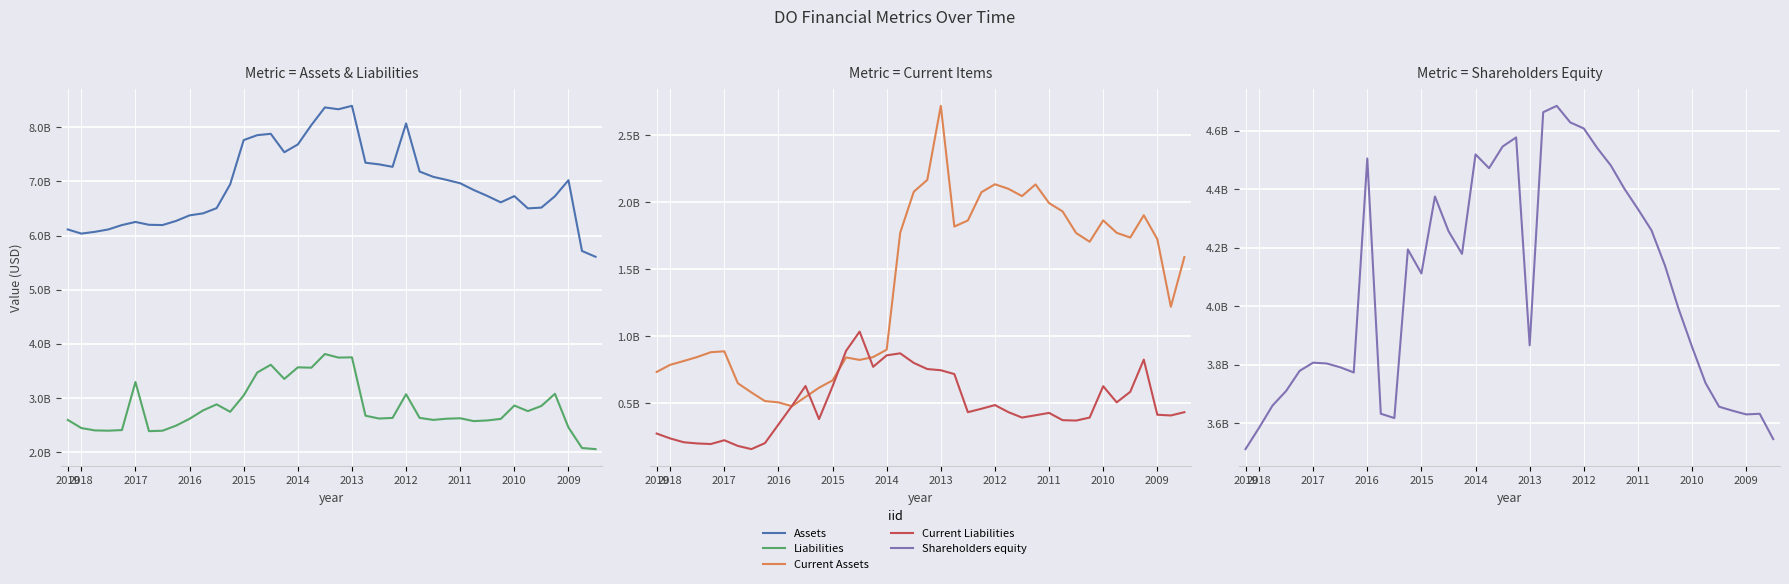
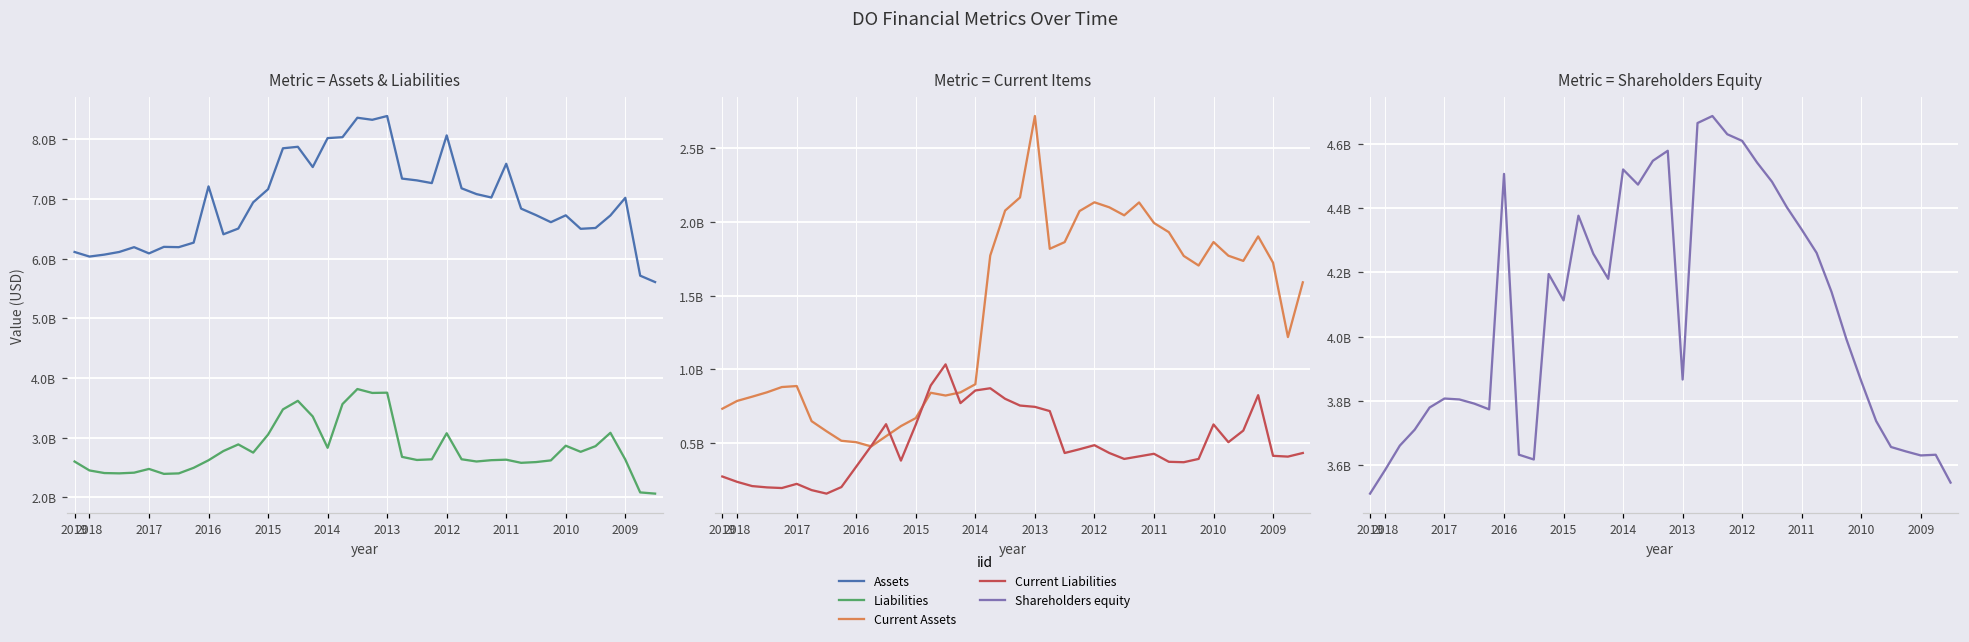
  {
    "Metric = Assets & Liabilities": {
      "Assets": {
-       "2017": 6300000000,
-       "2016": 6400000000,
-       "2015": 7800000000,
-       "2014": 7700000000,
+       "2017": 6100000000,
+       "2016": 7200000000,
+       "2015": 7200000000,
+       "2014": 8000000000,
        "2013": 8400000000,
        "2012": 8100000000,
-       "2011": 7000000000,
+       "2011": 7600000000,
        "2010": 6700000000,
        "2009": 7000000000
      },
      "Liabilities": {
-       "2017": 3300000000,
+       "2017": 2500000000,
        "2016": 2600000000,
        "2015": 3100000000,
-       "2014": 3600000000,
+       "2014": 2800000000,
        "2013": 3800000000,
        "2012": 3100000000,
        "2011": 2600000000,
        "2010": 2900000000,
-       "2009": 2500000000
+       "2009": 2600000000
      }
    },
    "Metric = Shareholders Equity": {
      "2017": 3810000000,
      "2016": 4510000000,
      "2015": 4110000000,
      "2014": 4520000000,
      "2013": 3870000000,
      "2012": 4610000000,
      "2011": 4330000000,
      "2010": 3860000000,
      "2009": 3630000000
    }
  }
